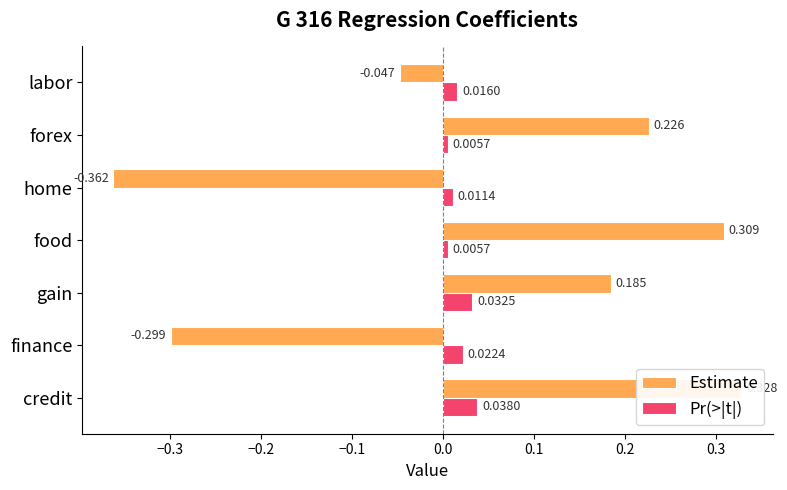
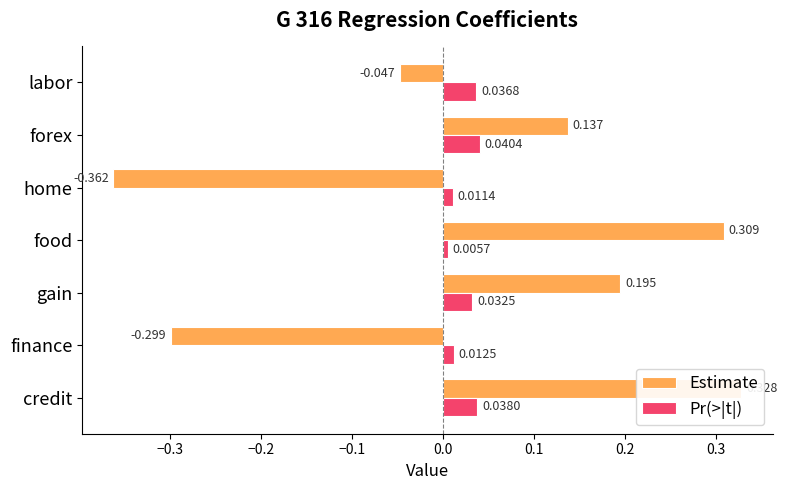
  {
    "Estimate": {
      "labor": -0.047,
-     "forex": 0.226,
+     "forex": 0.137,
      "home": -0.362,
      "food": 0.309,
-     "gain": 0.185,
+     "gain": 0.195,
      "finance": -0.299
    },
    "Pr(>|t|)": {
-     "labor": 0.0160,
-     "forex": 0.0057,
+     "labor": 0.0368,
+     "forex": 0.0404,
      "home": 0.0114,
      "food": 0.0057,
      "gain": 0.0325,
-     "finance": 0.0224,
+     "finance": 0.0125,
      "credit": 0.0380
    }
  }
